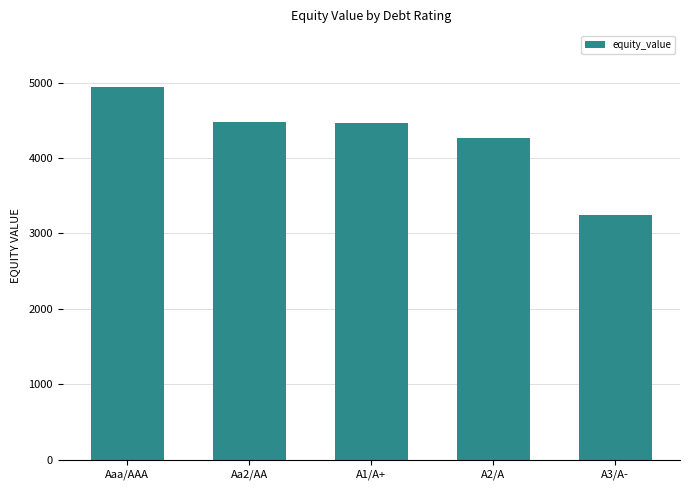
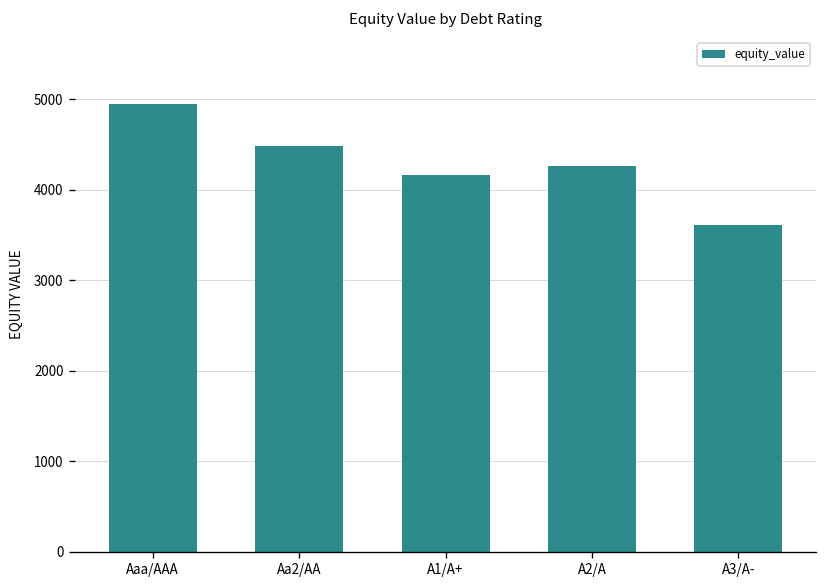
  {
    "Aaa/AAA": 4900,
    "Aa2/AA": 4500,
-   "A1/A+": 4500,
+   "A1/A+": 4200,
    "A2/A": 4300,
-   "A3/A-": 3200
+   "A3/A-": 3600
  }
